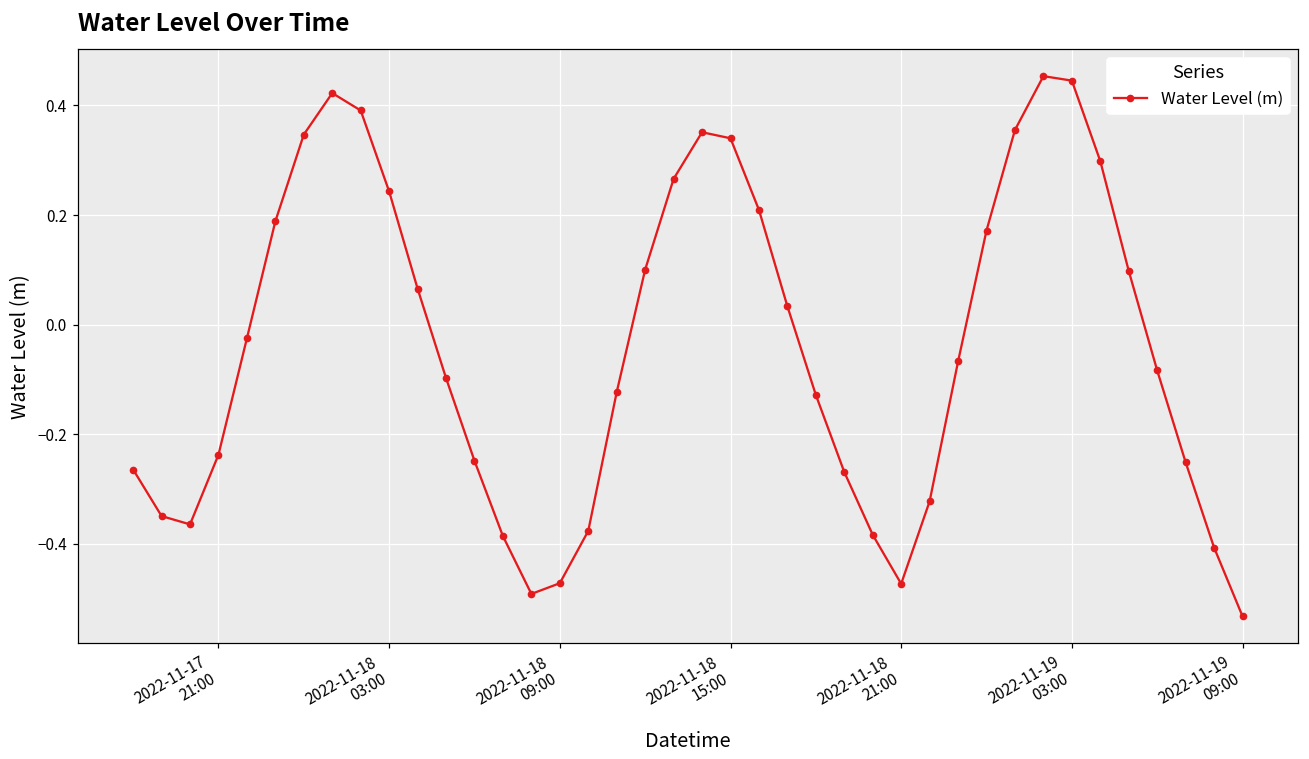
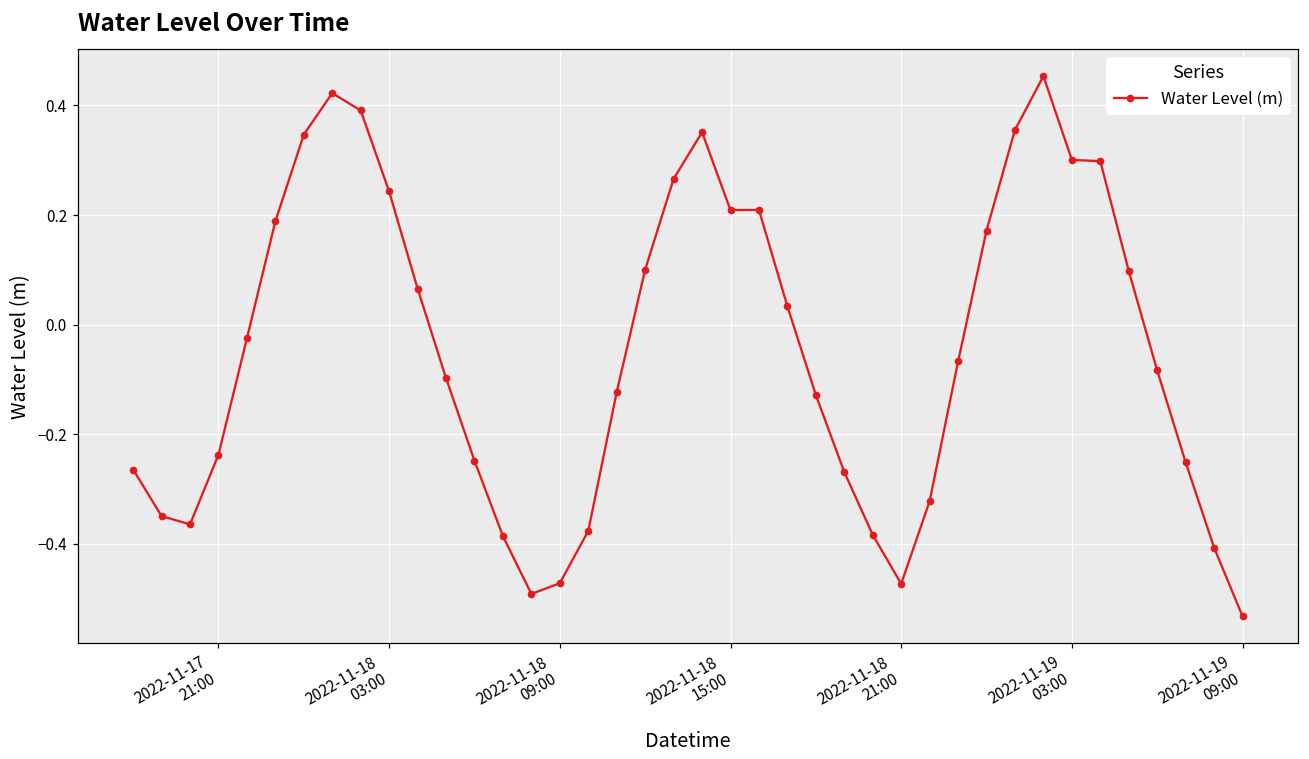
  {
    "2022-11-17 21:00": -0.24,
    "2022-11-18 03:00": 0.24,
    "2022-11-18 09:00": -0.47,
-   "2022-11-18 15:00": 0.34,
+   "2022-11-18 15:00": 0.21,
    "2022-11-18 21:00": -0.47,
-   "2022-11-19 03:00": 0.45,
+   "2022-11-19 03:00": 0.30,
    "2022-11-19 09:00": -0.53
  }
